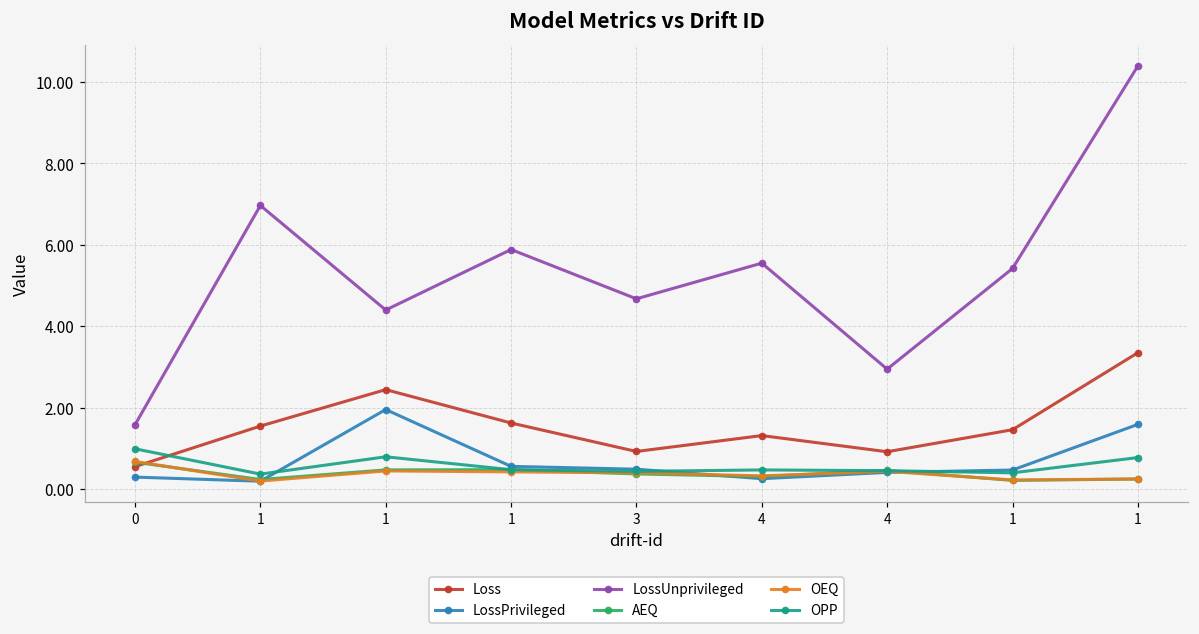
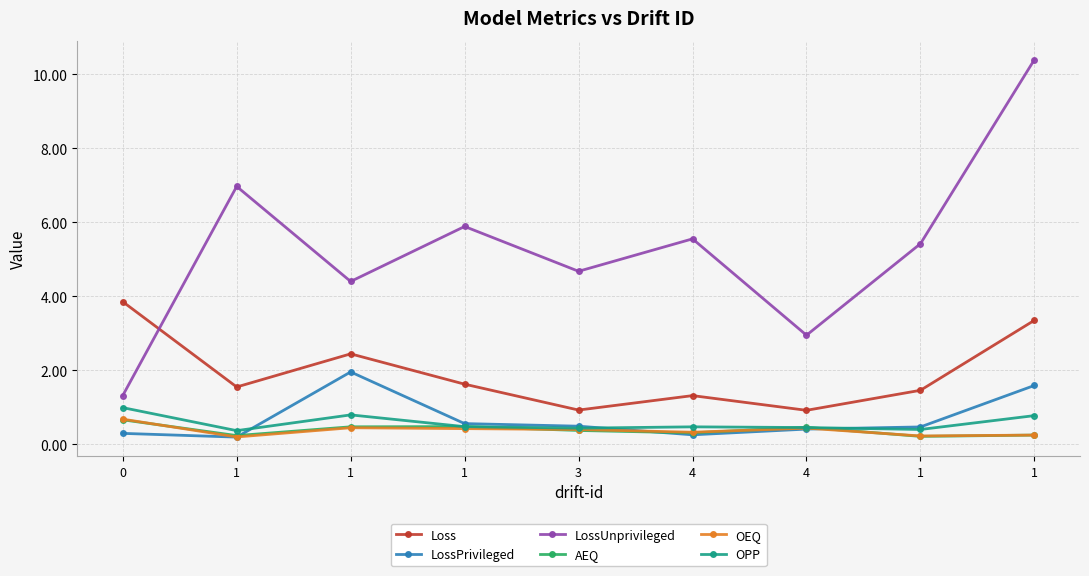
  {
    "Loss": {
-     "0": 0.6,
+     "0": 3.9,
      "3": 0.9
    },
    "LossPrivileged": {
      "0": 0.3
    },
    "LossUnprivileged": {
-     "0": 1.6,
+     "0": 1.3,
      "3": 4.7
    }
  }
